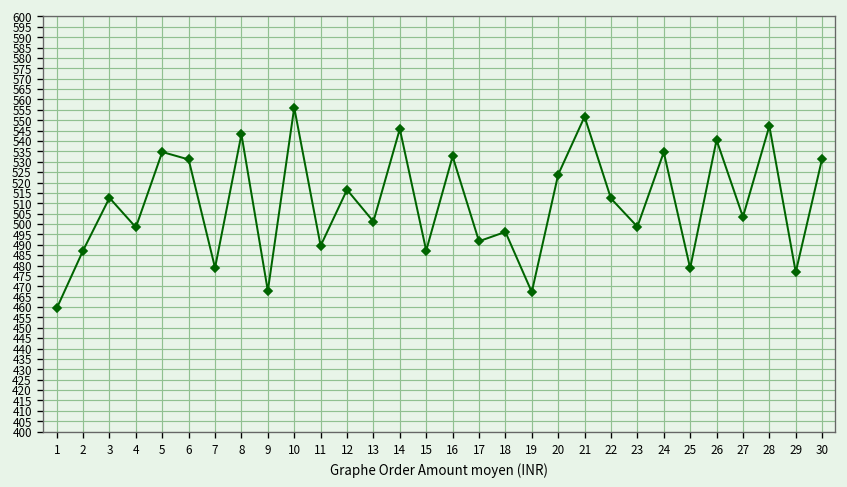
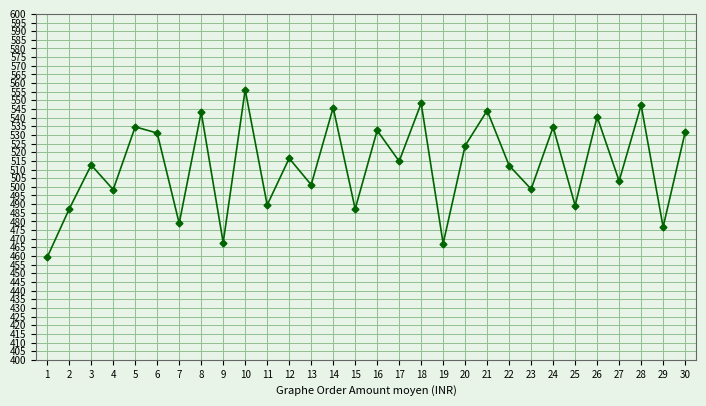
  {
    "1": 459,
    "2": 487,
    "3": 513,
    "4": 498,
    "5": 535,
    "6": 531,
    "7": 479,
    "8": 543,
    "9": 468,
    "10": 556,
    "11": 490,
    "12": 517,
    "13": 501,
    "14": 546,
    "15": 487,
    "16": 533,
-   "17": 492,
-   "18": 496,
+   "17": 515,
+   "18": 548,
    "19": 467,
    "20": 524,
-   "21": 552,
+   "21": 544,
    "22": 512,
    "23": 499,
    "24": 535,
-   "25": 479,
+   "25": 489,
    "26": 541,
    "27": 503,
    "28": 547,
    "29": 477,
    "30": 532
  }
